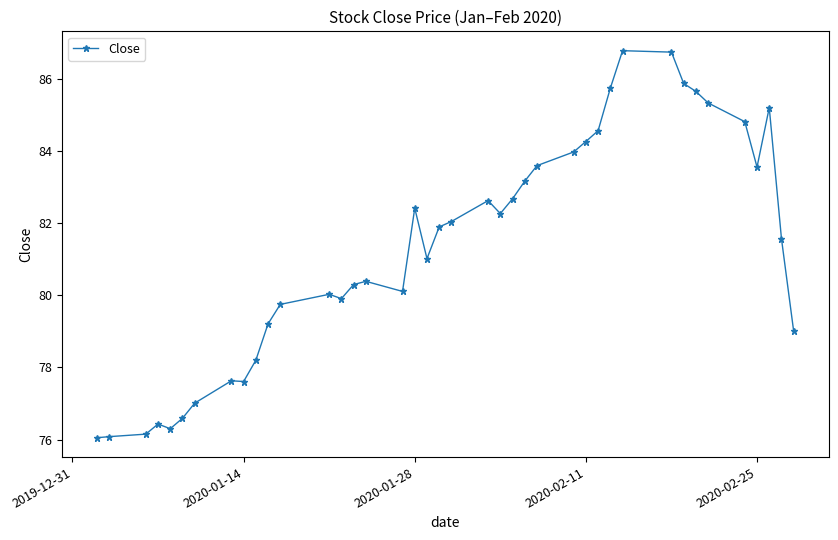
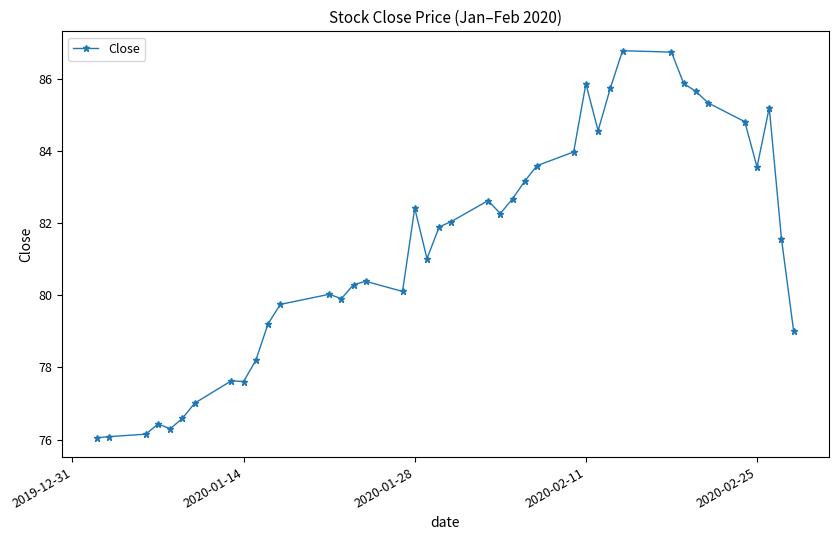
  {
    "2020-01-14": 77.6,
    "2020-01-28": 82.4,
-   "2020-02-11": 84.3,
+   "2020-02-11": 85.9,
    "2020-02-25": 83.6
  }
